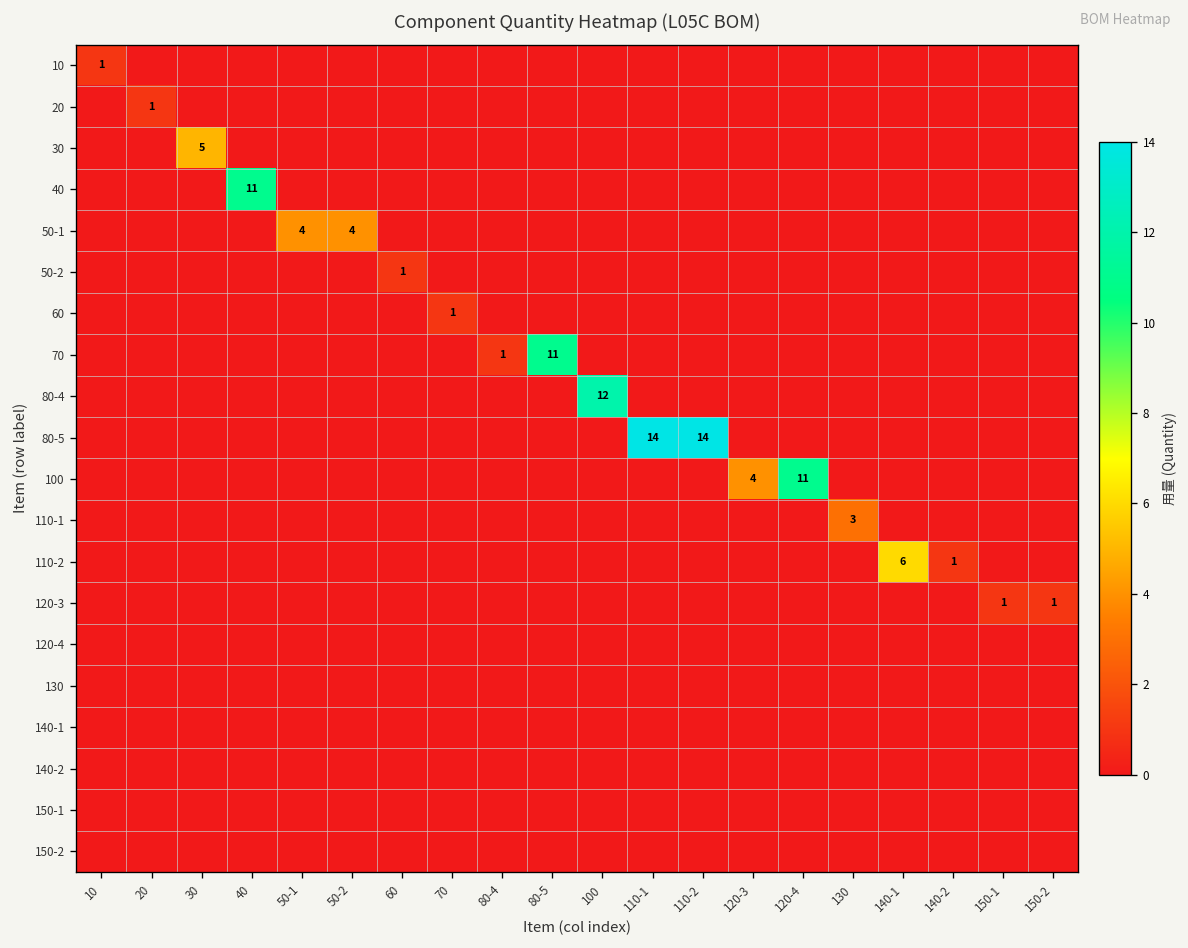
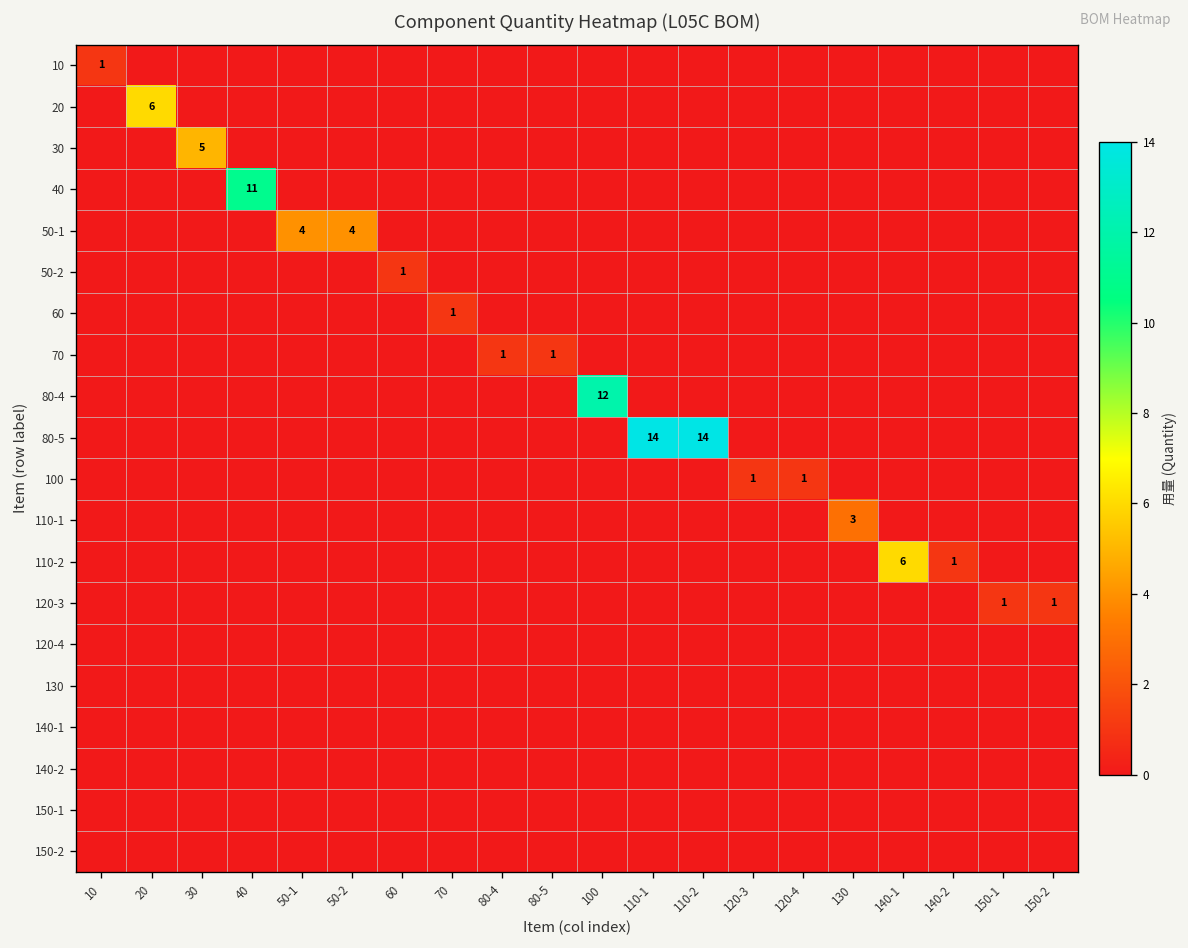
  {
    "10": {
      "10": 1
    },
    "20": {
-     "20": 1
+     "20": 6
    },
    "30": {
      "30": 5
    },
    "40": {
      "40": 11
    },
    "50-1": {
      "50-1": 4,
      "50-2": 4
    },
    "50-2": {
      "60": 1
    },
    "60": {
      "70": 1
    },
    "70": {
      "80-4": 1,
-     "80-5": 11
+     "80-5": 1
    },
    "80-4": {
      "100": 12
    },
    "80-5": {
      "110-1": 14,
      "110-2": 14
    },
    "100": {
-     "120-3": 4,
-     "120-4": 11
+     "120-3": 1,
+     "120-4": 1
    },
    "110-1": {
      "130": 3
    },
    "110-2": {
      "140-1": 6,
      "140-2": 1
    },
    "120-3": {
      "150-1": 1,
      "150-2": 1
    }
  }
